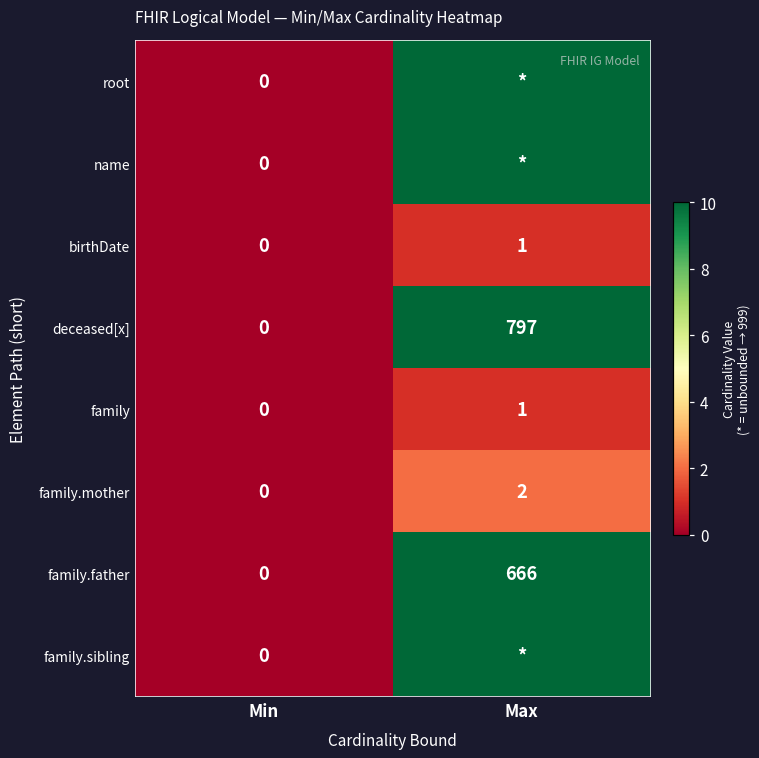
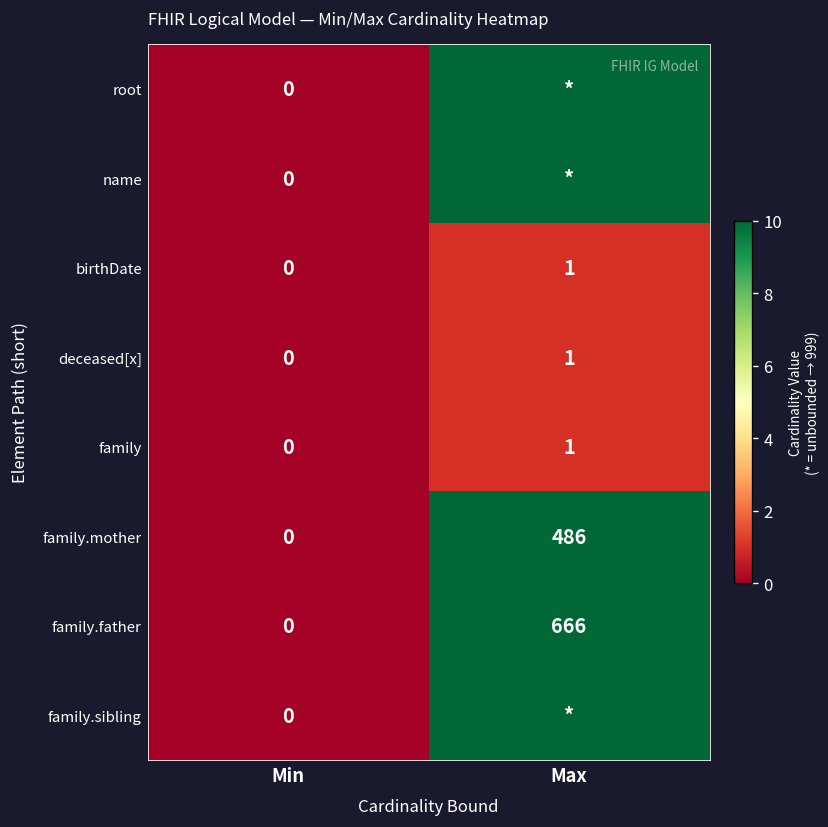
  {
    "root": {
      "Min": 0
    },
    "name": {
      "Min": 0
    },
    "birthDate": {
      "Min": 0,
      "Max": 1
    },
    "deceased[x]": {
      "Min": 0,
-     "Max": 797
+     "Max": 1
    },
    "family": {
      "Min": 0,
      "Max": 1
    },
    "family.mother": {
      "Min": 0,
-     "Max": 2
+     "Max": 486
    },
    "family.father": {
      "Min": 0,
      "Max": 666
    },
    "family.sibling": {
      "Min": 0
    }
  }
